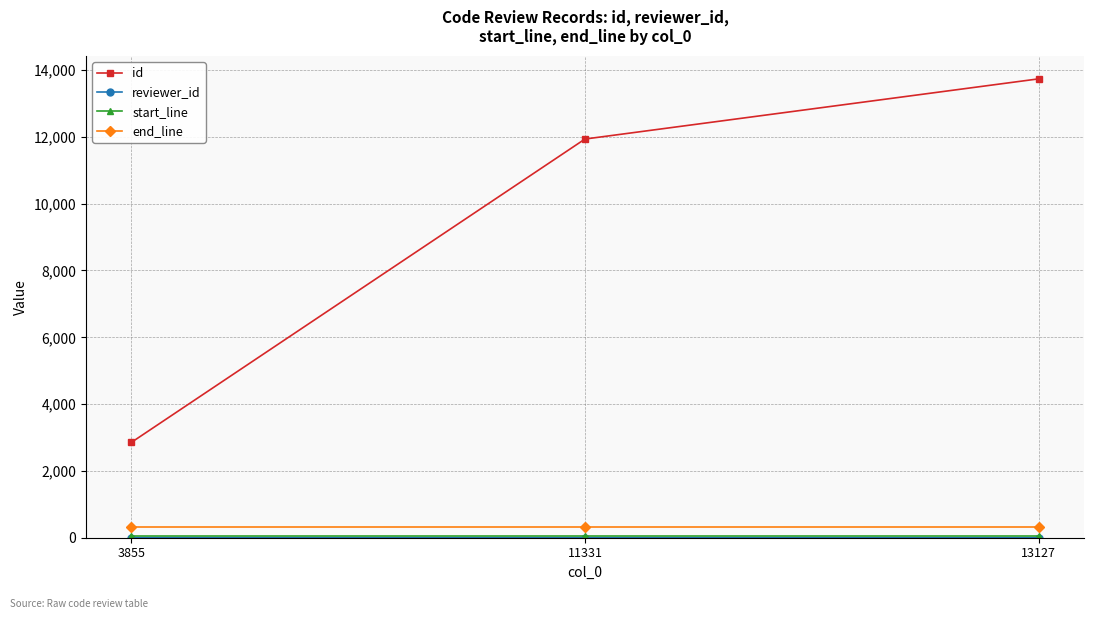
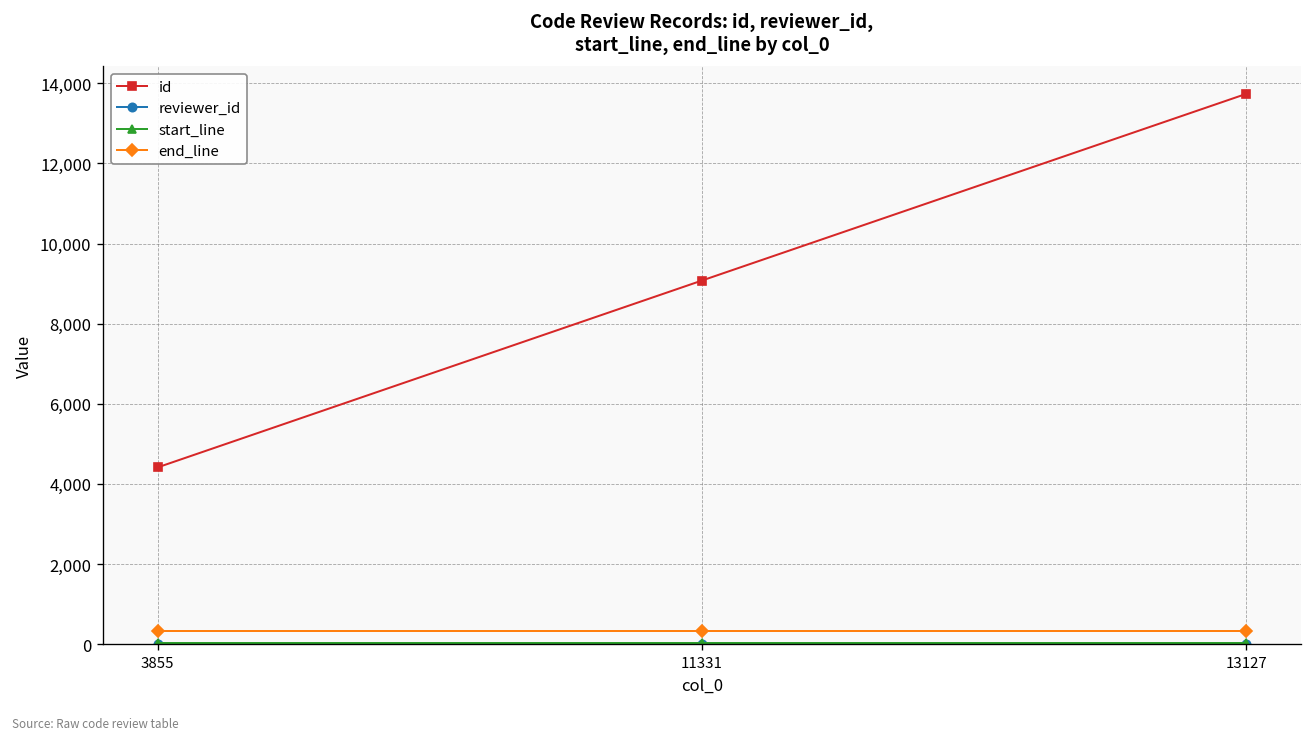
  {
    "id": {
-     "3855": "2,900",
-     "11331": "11,900",
+     "3855": "4,400",
+     "11331": "9,100",
      "13127": "13,700"
    },
    "end_line": {
      "3855": "300",
      "11331": "300",
      "13127": "300"
    }
  }
